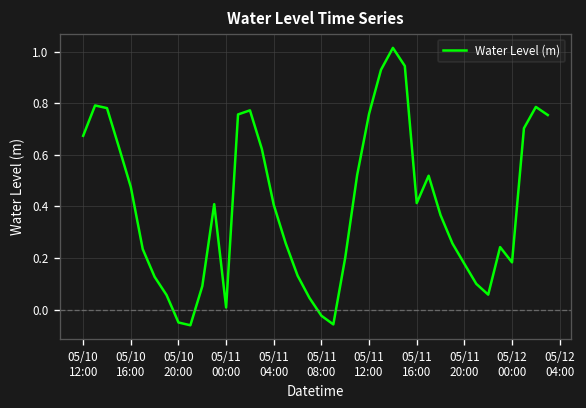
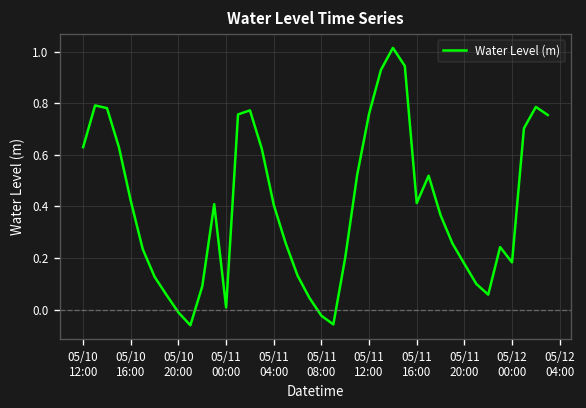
  {
-   "05/10 12:00": 0.67,
-   "05/10 16:00": 0.48,
-   "05/10 20:00": -0.05,
+   "05/10 12:00": 0.63,
+   "05/10 16:00": 0.42,
+   "05/10 20:00": -0.01,
    "05/11 00:00": 0.01,
    "05/11 04:00": 0.41,
    "05/11 08:00": -0.02,
    "05/11 12:00": 0.76,
    "05/11 16:00": 0.41,
    "05/11 20:00": 0.18,
    "05/12 00:00": 0.18
  }
